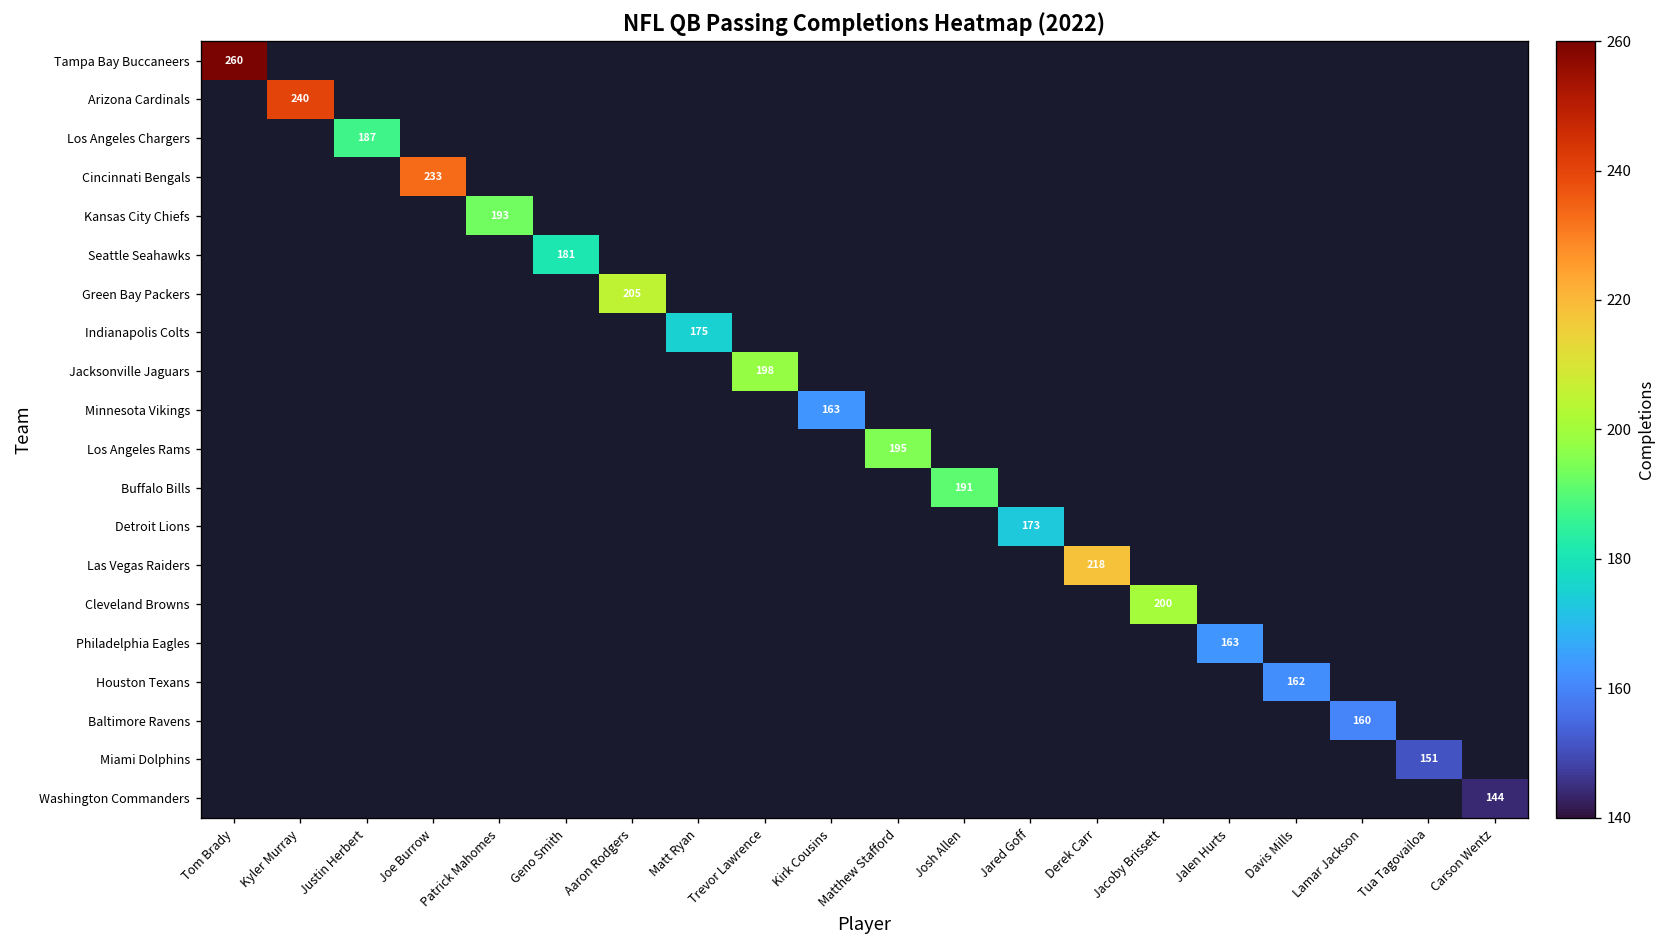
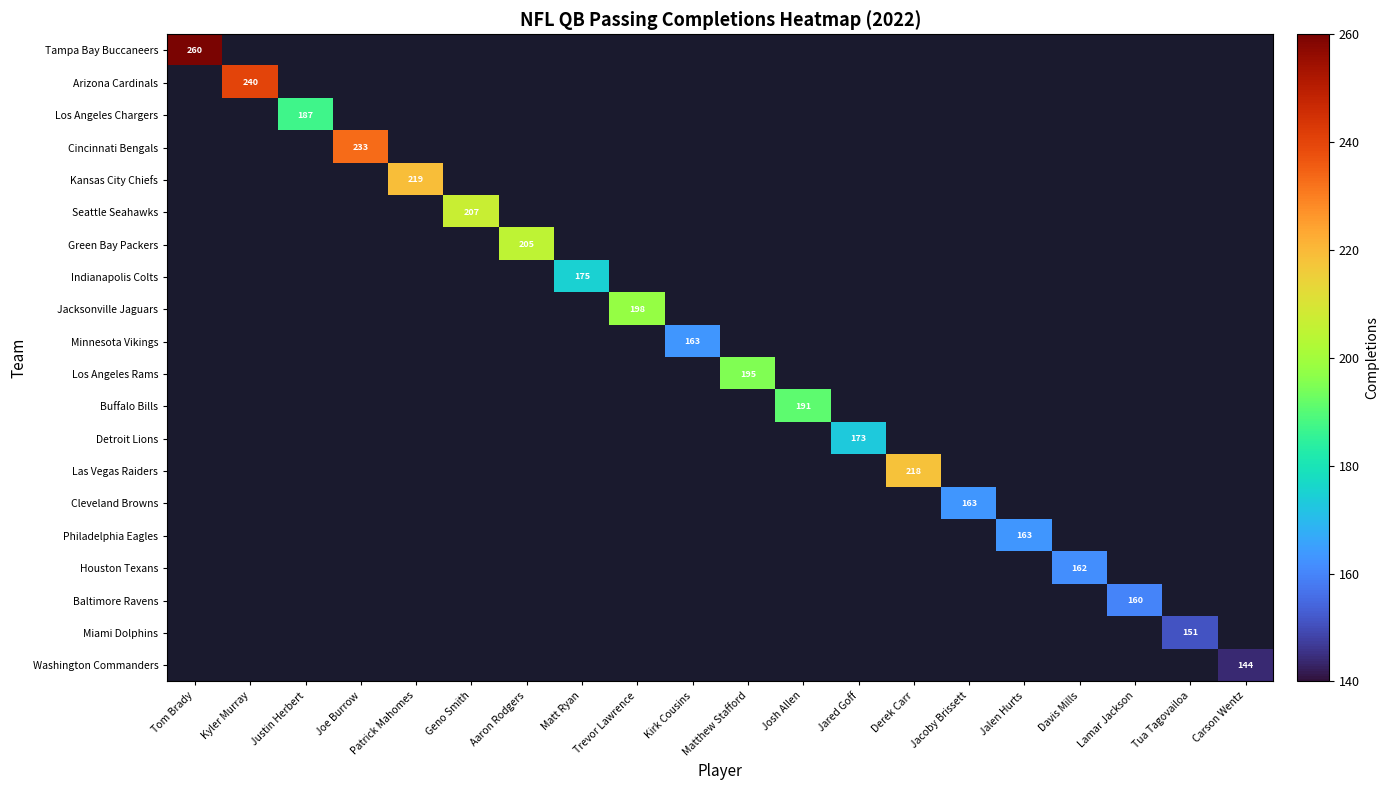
  {
    "Tampa Bay Buccaneers": {
      "Tom Brady": 260
    },
    "Arizona Cardinals": {
      "Kyler Murray": 240
    },
    "Los Angeles Chargers": {
      "Justin Herbert": 187
    },
    "Cincinnati Bengals": {
      "Joe Burrow": 233
    },
    "Kansas City Chiefs": {
-     "Patrick Mahomes": 193
+     "Patrick Mahomes": 219
    },
    "Seattle Seahawks": {
-     "Geno Smith": 181
+     "Geno Smith": 207
    },
    "Green Bay Packers": {
      "Aaron Rodgers": 205
    },
    "Indianapolis Colts": {
      "Matt Ryan": 175
    },
    "Jacksonville Jaguars": {
      "Trevor Lawrence": 198
    },
    "Minnesota Vikings": {
      "Kirk Cousins": 163
    },
    "Los Angeles Rams": {
      "Matthew Stafford": 195
    },
    "Buffalo Bills": {
      "Josh Allen": 191
    },
    "Detroit Lions": {
      "Jared Goff": 173
    },
    "Las Vegas Raiders": {
      "Derek Carr": 218
    },
    "Cleveland Browns": {
-     "Jacoby Brissett": 200
+     "Jacoby Brissett": 163
    },
    "Philadelphia Eagles": {
      "Jalen Hurts": 163
    },
    "Houston Texans": {
      "Davis Mills": 162
    },
    "Baltimore Ravens": {
      "Lamar Jackson": 160
    },
    "Miami Dolphins": {
      "Tua Tagovailoa": 151
    },
    "Washington Commanders": {
      "Carson Wentz": 144
    }
  }
